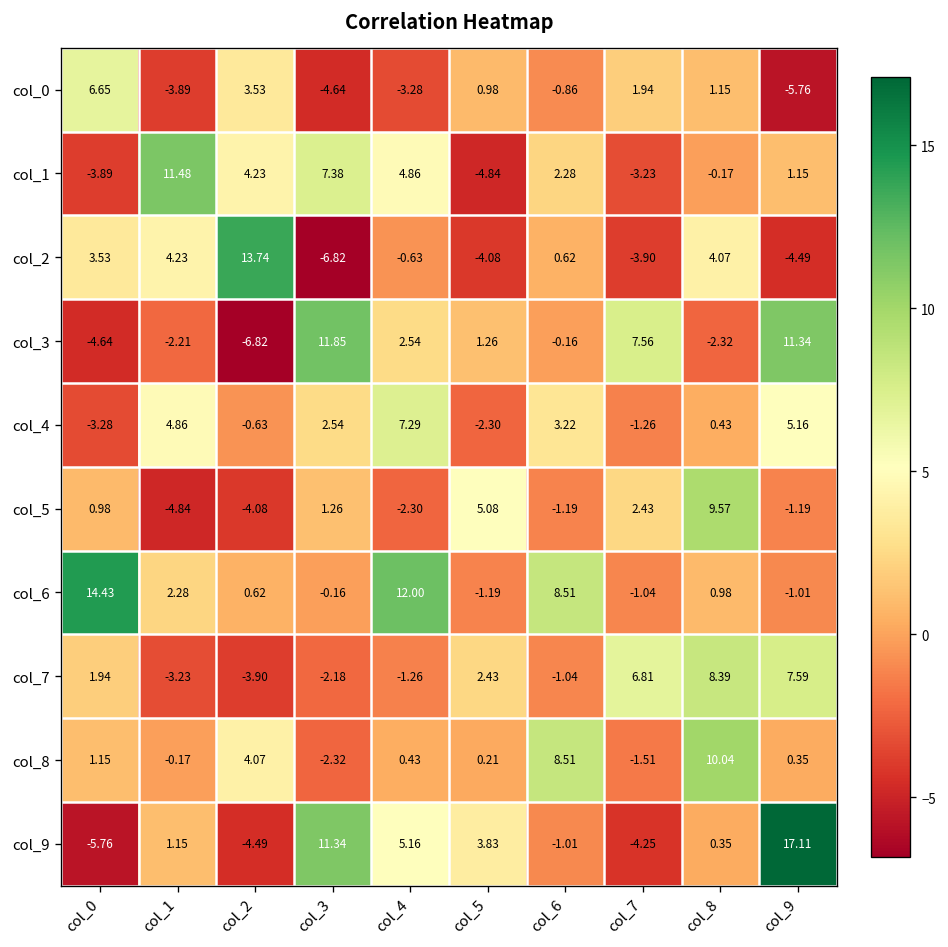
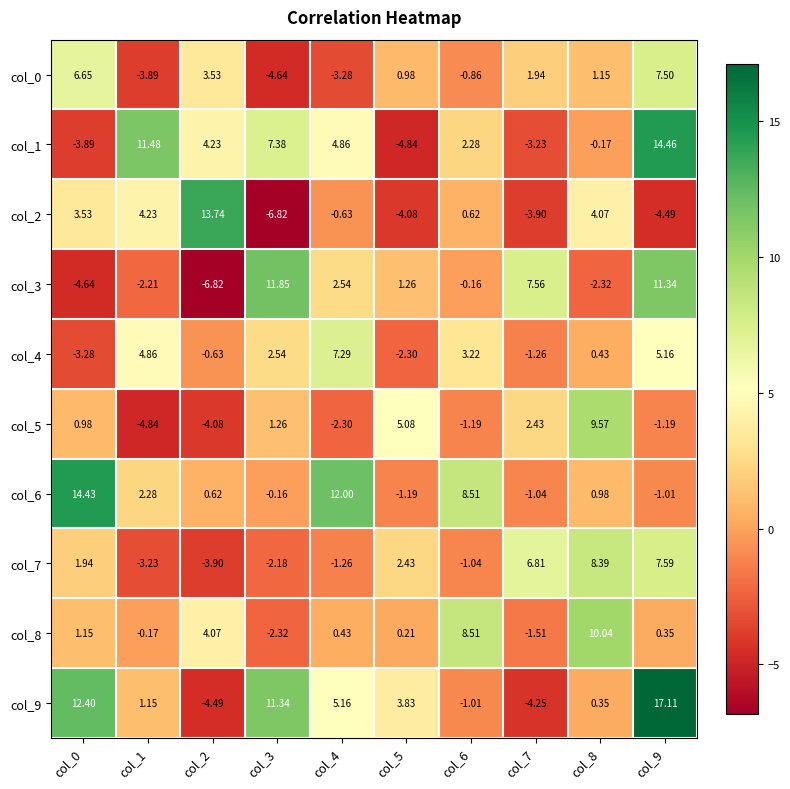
  {
    "col_0": {
      "col_0": 6.65,
      "col_1": -3.89,
      "col_2": 3.53,
      "col_3": -4.64,
      "col_4": -3.28,
      "col_5": 0.98,
      "col_6": -0.86,
      "col_7": 1.94,
      "col_8": 1.15,
-     "col_9": -5.76
+     "col_9": 7.50
    },
    "col_1": {
      "col_0": -3.89,
      "col_1": 11.48,
      "col_2": 4.23,
      "col_3": 7.38,
      "col_4": 4.86,
      "col_5": -4.84,
      "col_6": 2.28,
      "col_7": -3.23,
      "col_8": -0.17,
-     "col_9": 1.15
+     "col_9": 14.46
    },
    "col_2": {
      "col_0": 3.53,
      "col_1": 4.23,
      "col_2": 13.74,
      "col_3": -6.82,
      "col_4": -0.63,
      "col_5": -4.08,
      "col_6": 0.62,
      "col_7": -3.90,
      "col_8": 4.07,
      "col_9": -4.49
    },
    "col_3": {
      "col_0": -4.64,
      "col_1": -2.21,
      "col_2": -6.82,
      "col_3": 11.85,
      "col_4": 2.54,
      "col_5": 1.26,
      "col_6": -0.16,
      "col_7": 7.56,
      "col_8": -2.32,
      "col_9": 11.34
    },
    "col_4": {
      "col_0": -3.28,
      "col_1": 4.86,
      "col_2": -0.63,
      "col_3": 2.54,
      "col_4": 7.29,
      "col_5": -2.30,
      "col_6": 3.22,
      "col_7": -1.26,
      "col_8": 0.43,
      "col_9": 5.16
    },
    "col_5": {
      "col_0": 0.98,
      "col_1": -4.84,
      "col_2": -4.08,
      "col_3": 1.26,
      "col_4": -2.30,
      "col_5": 5.08,
      "col_6": -1.19,
      "col_7": 2.43,
      "col_8": 9.57,
      "col_9": -1.19
    },
    "col_6": {
      "col_0": 14.43,
      "col_1": 2.28,
      "col_2": 0.62,
      "col_3": -0.16,
      "col_4": 12.00,
      "col_5": -1.19,
      "col_6": 8.51,
      "col_7": -1.04,
      "col_8": 0.98,
      "col_9": -1.01
    },
    "col_7": {
      "col_0": 1.94,
      "col_1": -3.23,
      "col_2": -3.90,
      "col_3": -2.18,
      "col_4": -1.26,
      "col_5": 2.43,
      "col_6": -1.04,
      "col_7": 6.81,
      "col_8": 8.39,
      "col_9": 7.59
    },
    "col_8": {
      "col_0": 1.15,
      "col_1": -0.17,
      "col_2": 4.07,
      "col_3": -2.32,
      "col_4": 0.43,
      "col_5": 0.21,
      "col_6": 8.51,
      "col_7": -1.51,
      "col_8": 10.04,
      "col_9": 0.35
    },
    "col_9": {
-     "col_0": -5.76,
+     "col_0": 12.40,
      "col_1": 1.15,
      "col_2": -4.49,
      "col_3": 11.34,
      "col_4": 5.16,
      "col_5": 3.83,
      "col_6": -1.01,
      "col_7": -4.25,
      "col_8": 0.35,
      "col_9": 17.11
    }
  }
